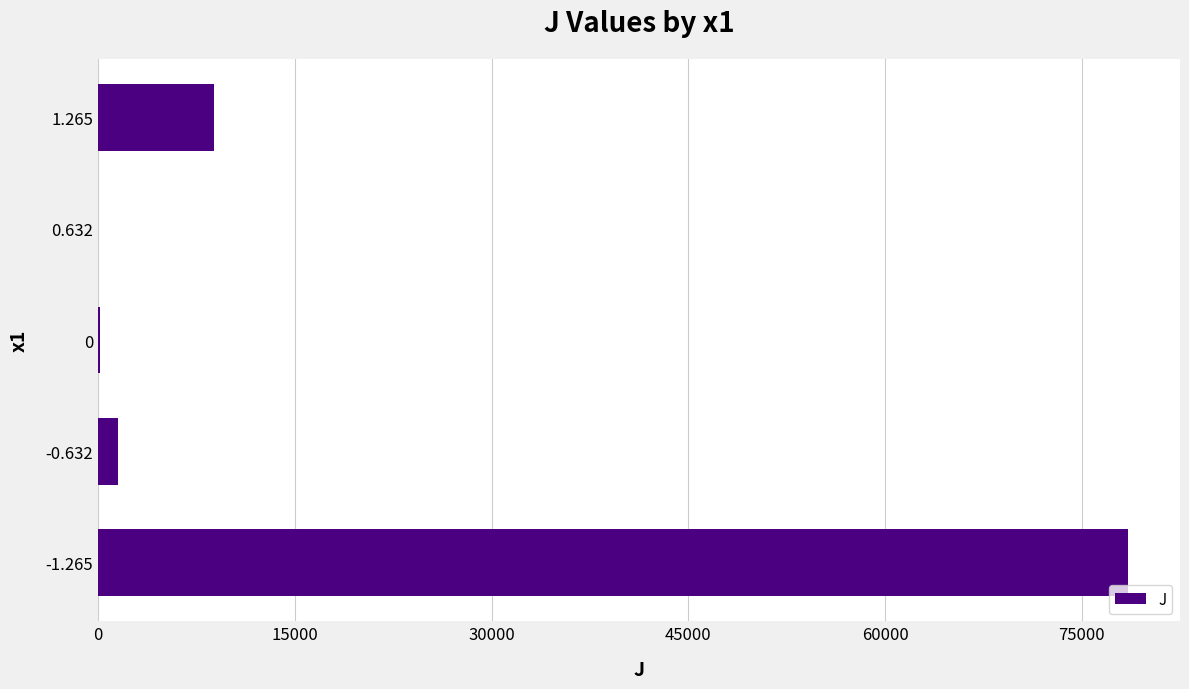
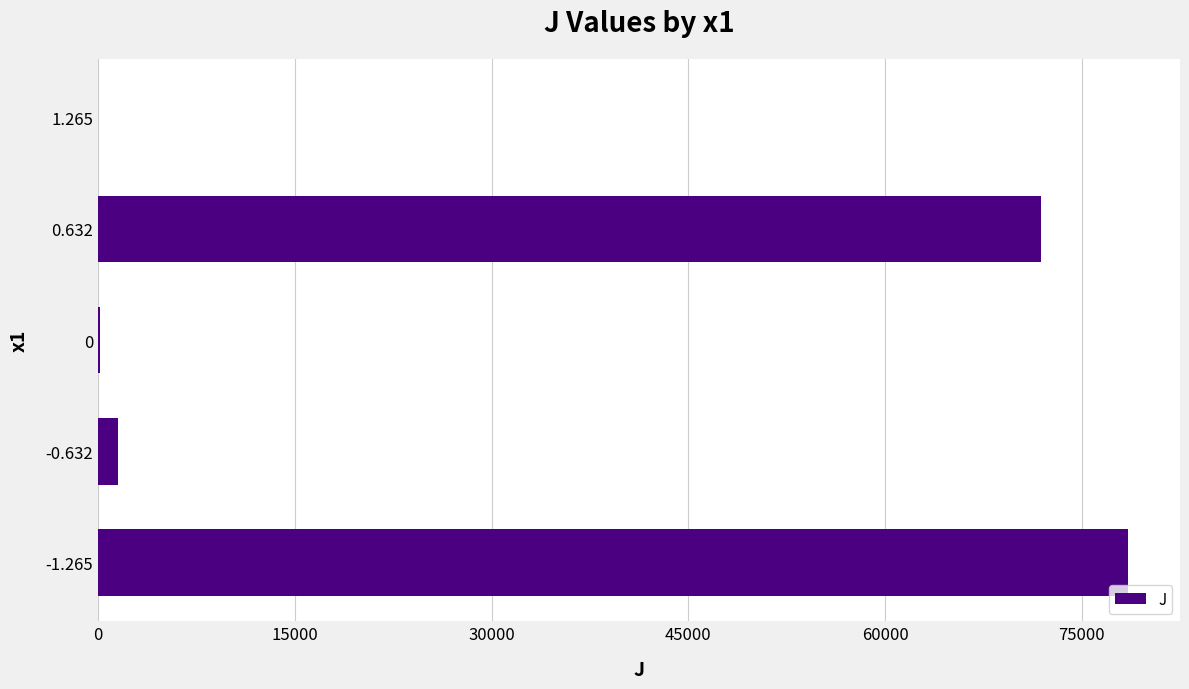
  {
-   "1.265": 8900,
-   "0.632": 0,
+   "1.265": 0,
+   "0.632": 71900,
    "-0.632": 1500,
    "-1.265": 78600
  }
